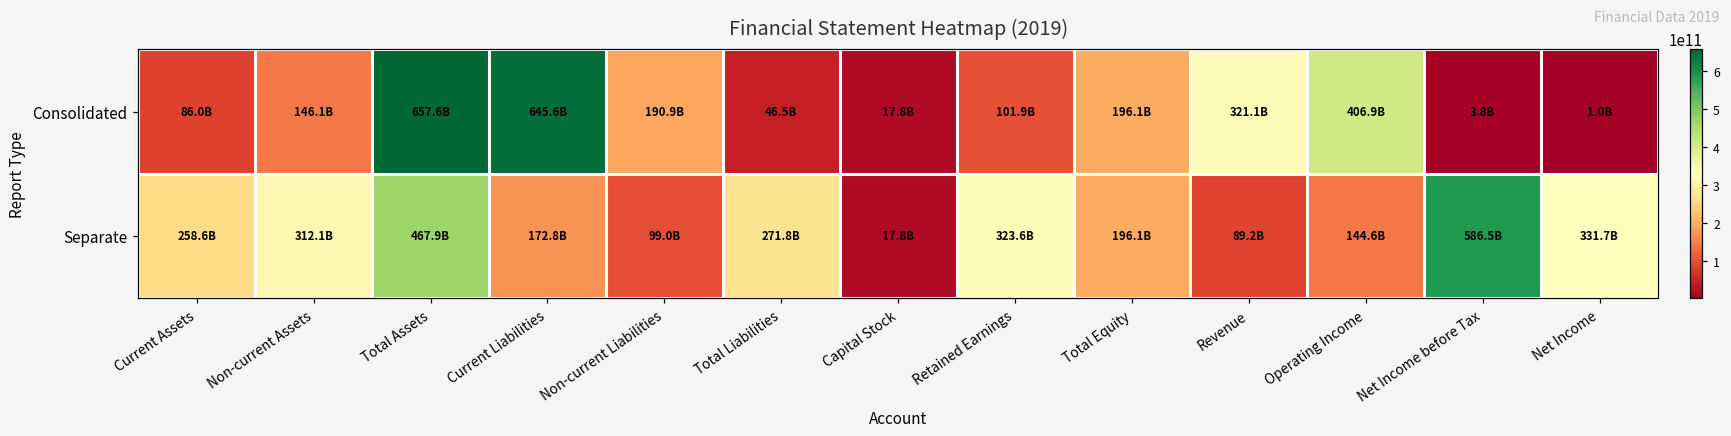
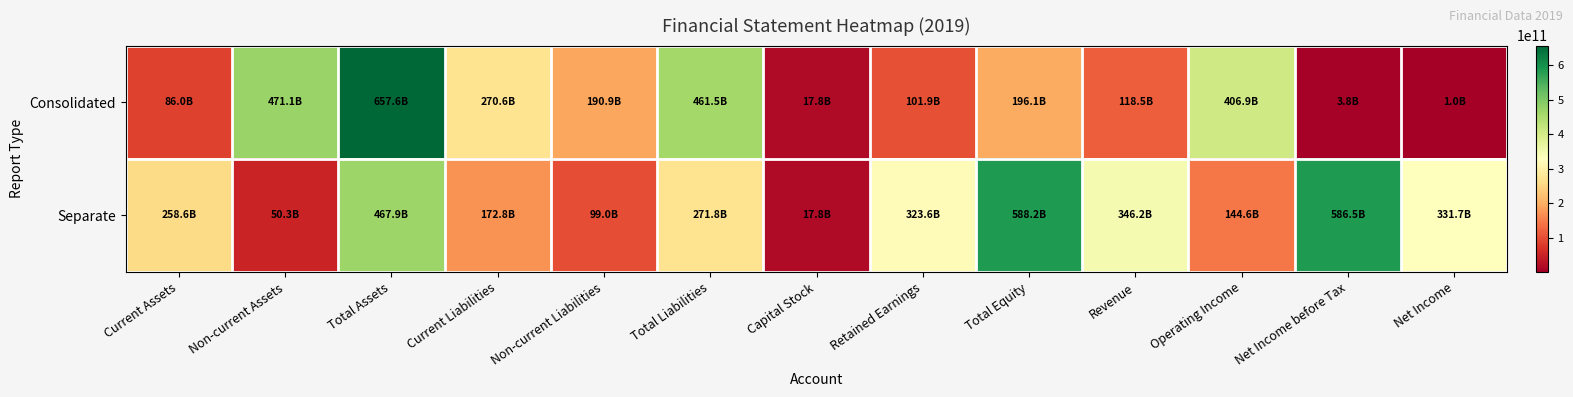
  {
    "Consolidated": {
      "Current Assets": "86.0B",
-     "Non-current Assets": "146.1B",
+     "Non-current Assets": "471.1B",
      "Total Assets": "657.6B",
-     "Current Liabilities": "645.6B",
+     "Current Liabilities": "270.6B",
      "Non-current Liabilities": "190.9B",
-     "Total Liabilities": "46.5B",
+     "Total Liabilities": "461.5B",
      "Capital Stock": "17.8B",
      "Retained Earnings": "101.9B",
      "Total Equity": "196.1B",
-     "Revenue": "321.1B",
+     "Revenue": "118.5B",
      "Operating Income": "406.9B",
      "Net Income before Tax": "3.8B",
      "Net Income": "1.0B"
    },
    "Separate": {
      "Current Assets": "258.6B",
-     "Non-current Assets": "312.1B",
+     "Non-current Assets": "50.3B",
      "Total Assets": "467.9B",
      "Current Liabilities": "172.8B",
      "Non-current Liabilities": "99.0B",
      "Total Liabilities": "271.8B",
      "Capital Stock": "17.8B",
      "Retained Earnings": "323.6B",
-     "Total Equity": "196.1B",
-     "Revenue": "89.2B",
+     "Total Equity": "588.2B",
+     "Revenue": "346.2B",
      "Operating Income": "144.6B",
      "Net Income before Tax": "586.5B",
      "Net Income": "331.7B"
    }
  }
